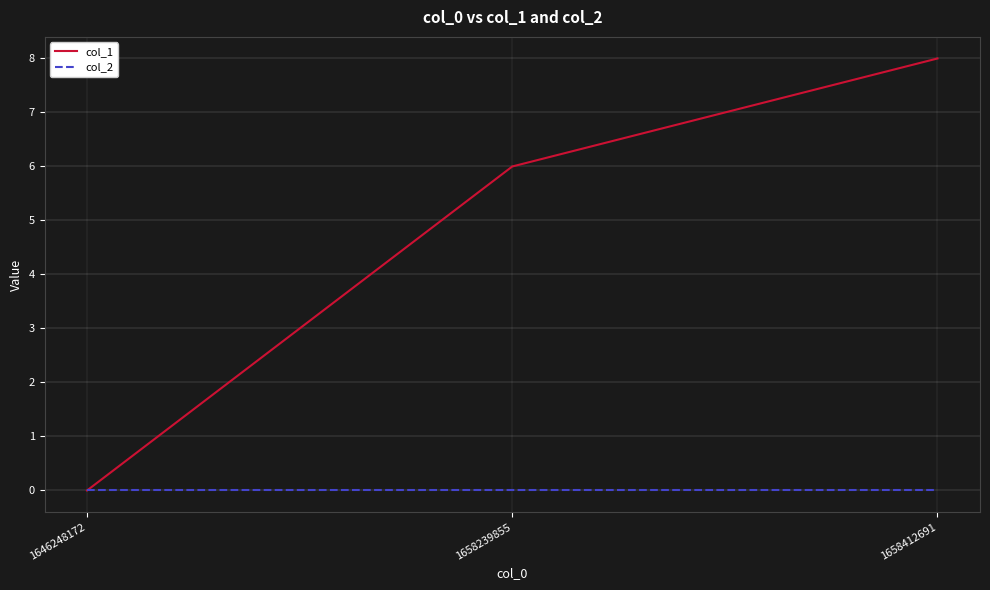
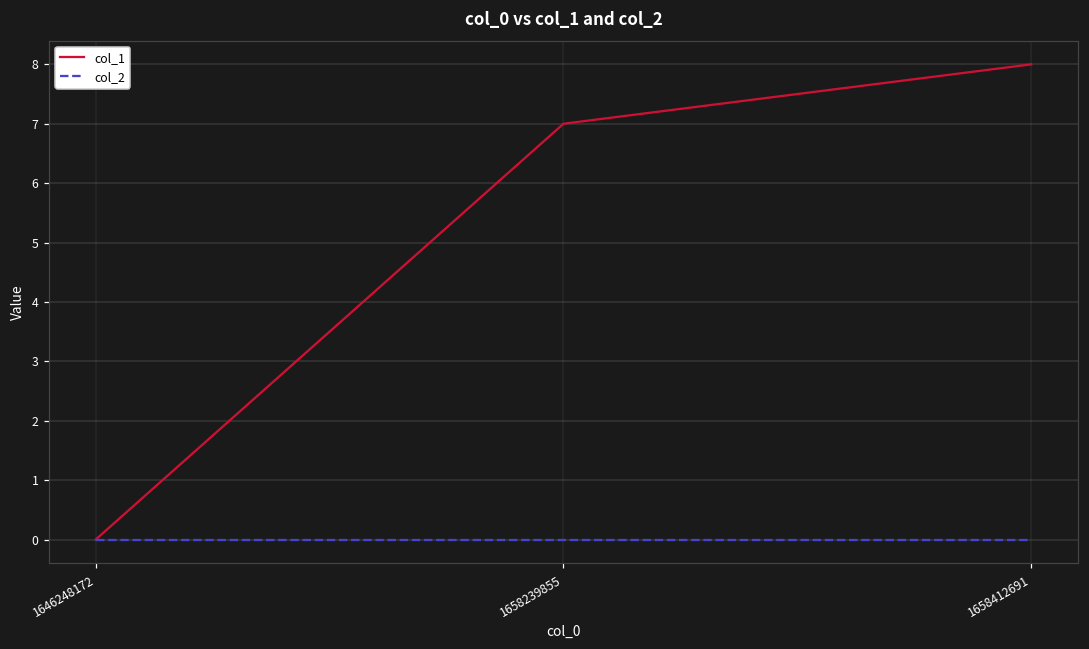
  {
    "col_1": {
-     "1658239855": 6,
+     "1658239855": 7,
      "1658412691": 8
    },
    "col_2": {
      "1658239855": 0,
      "1658412691": 0
    }
  }
